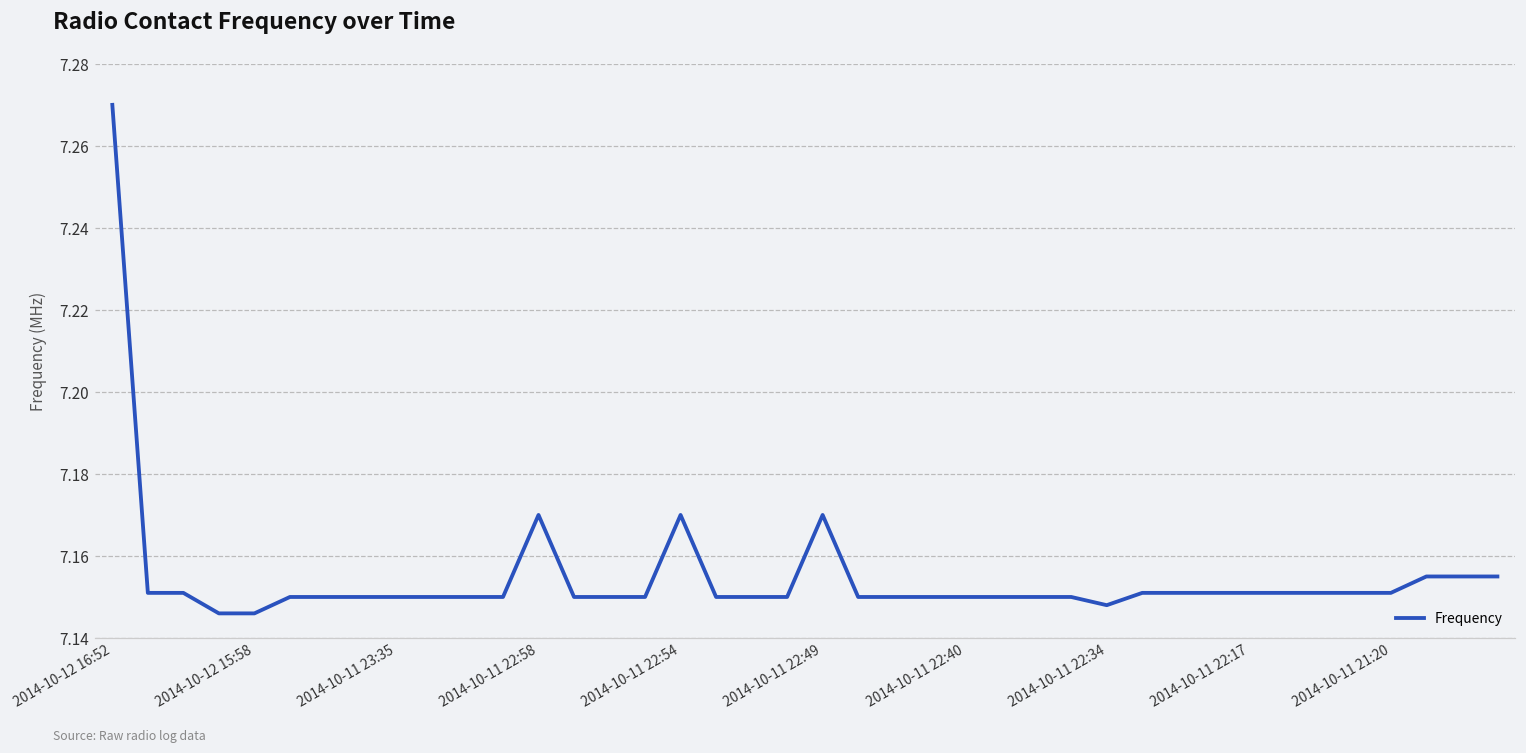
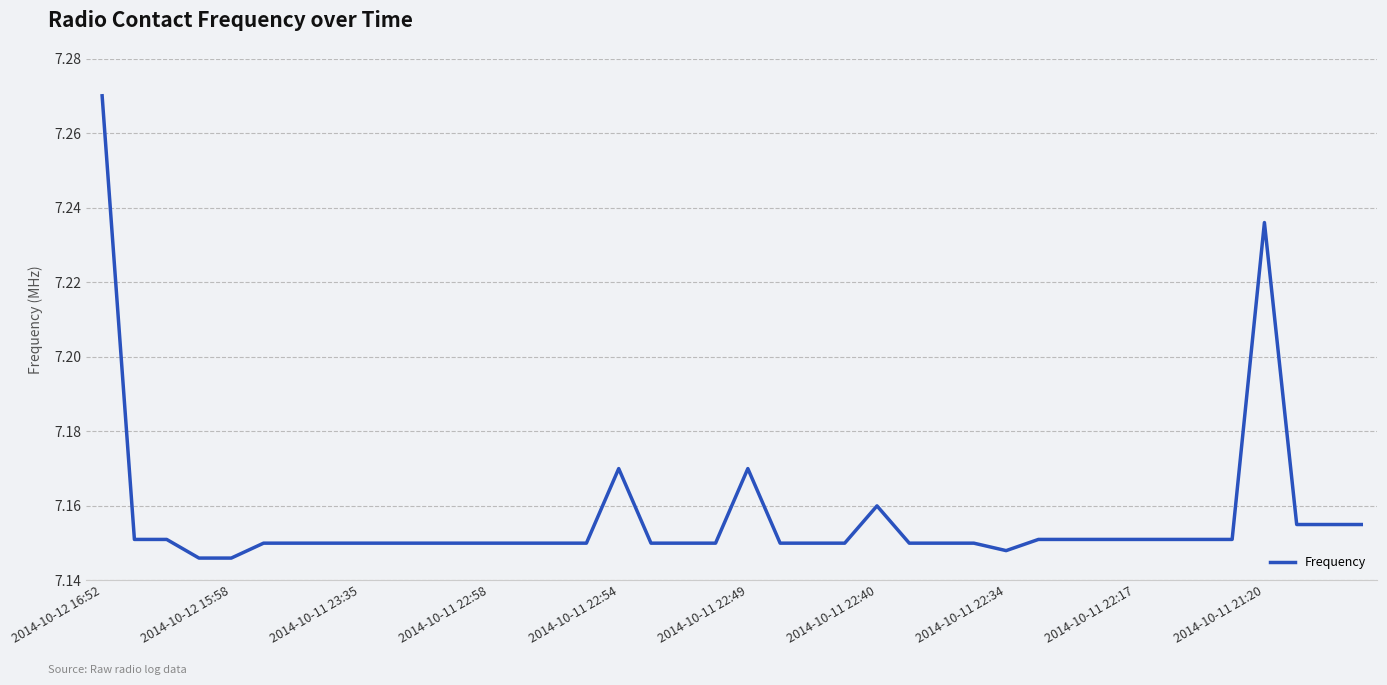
  {
    "2014-10-12 16:52": 7.270,
    "2014-10-12 15:58": 7.146,
-   "2014-10-11 22:58": 7.17,
+   "2014-10-11 22:58": 7.15,
    "2014-10-11 22:54": 7.170,
    "2014-10-11 22:49": 7.170,
-   "2014-10-11 22:40": 7.15,
+   "2014-10-11 22:40": 7.16,
    "2014-10-11 22:34": 7.148,
    "2014-10-11 22:17": 7.151,
-   "2014-10-11 21:20": 7.151
+   "2014-10-11 21:20": 7.236
  }
